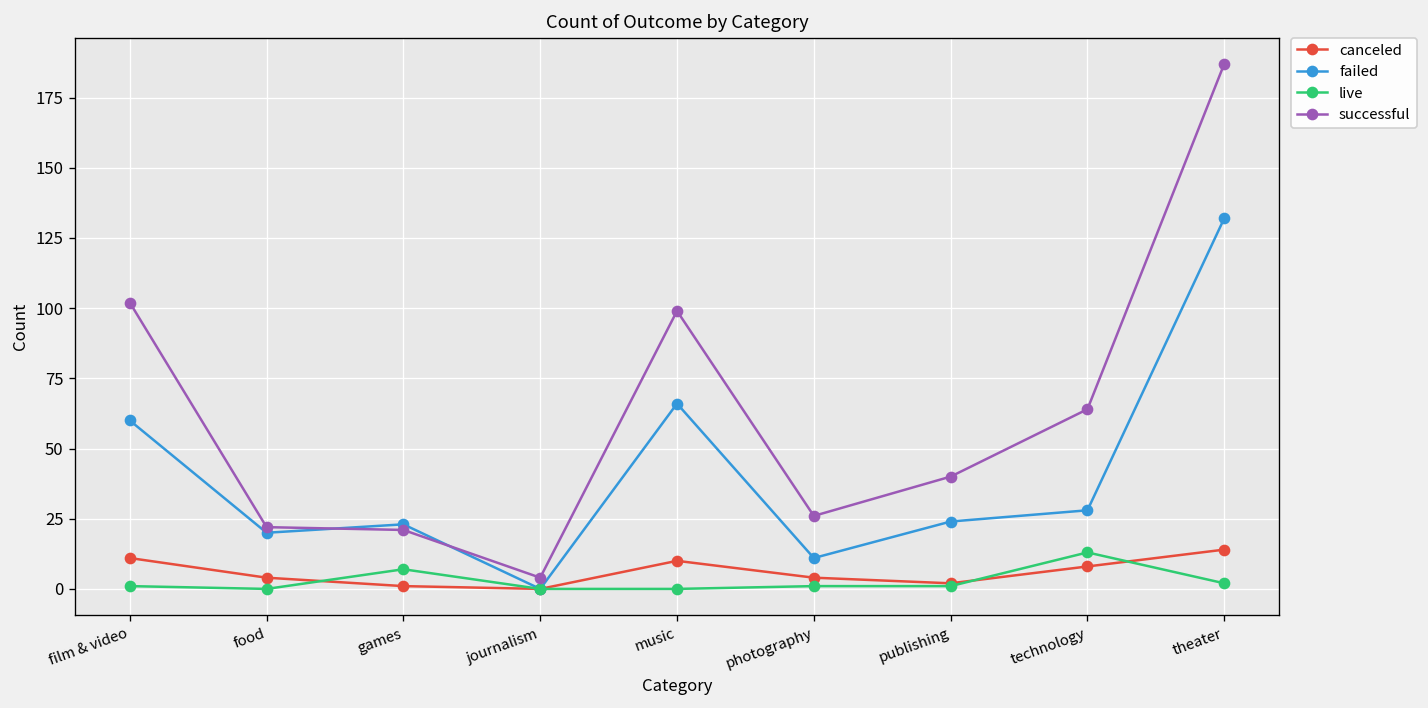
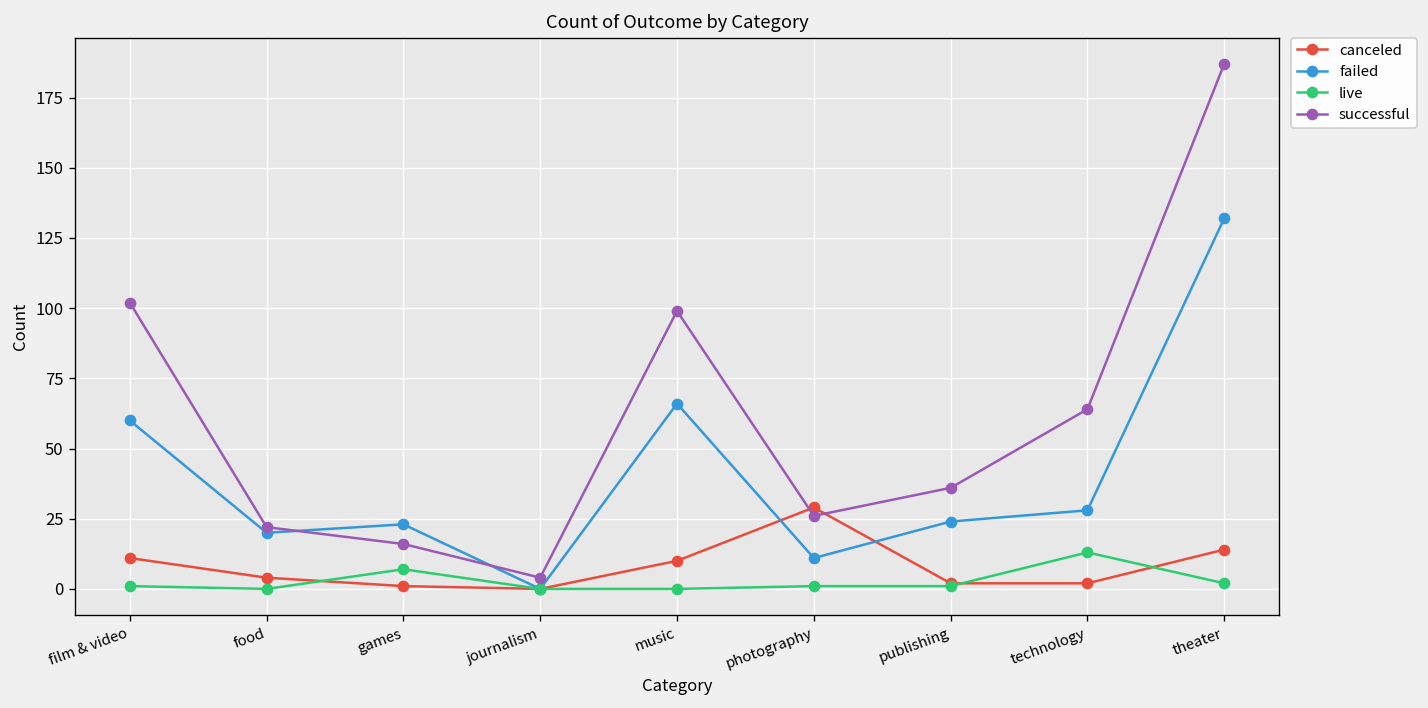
  {
    "canceled": {
      "film & video": 11,
      "food": 4,
      "games": 1,
      "music": 10,
-     "photography": 4,
-     "technology": 8,
+     "photography": 29,
+     "technology": 2,
      "theater": 14
    },
    "failed": {
      "film & video": 60,
      "food": 20,
      "games": 23,
      "music": 66,
      "photography": 11,
      "publishing": 24,
      "technology": 28,
      "theater": 132
    },
    "live": {
      "film & video": 1,
      "food": 0,
      "games": 7,
      "music": 0,
      "photography": 1,
      "technology": 13,
      "theater": 2
    },
    "successful": {
      "film & video": 102,
      "food": 22,
-     "games": 21,
+     "games": 16,
      "journalism": 4,
      "music": 99,
      "photography": 26,
-     "publishing": 40,
+     "publishing": 36,
      "technology": 64,
      "theater": 187
    }
  }
